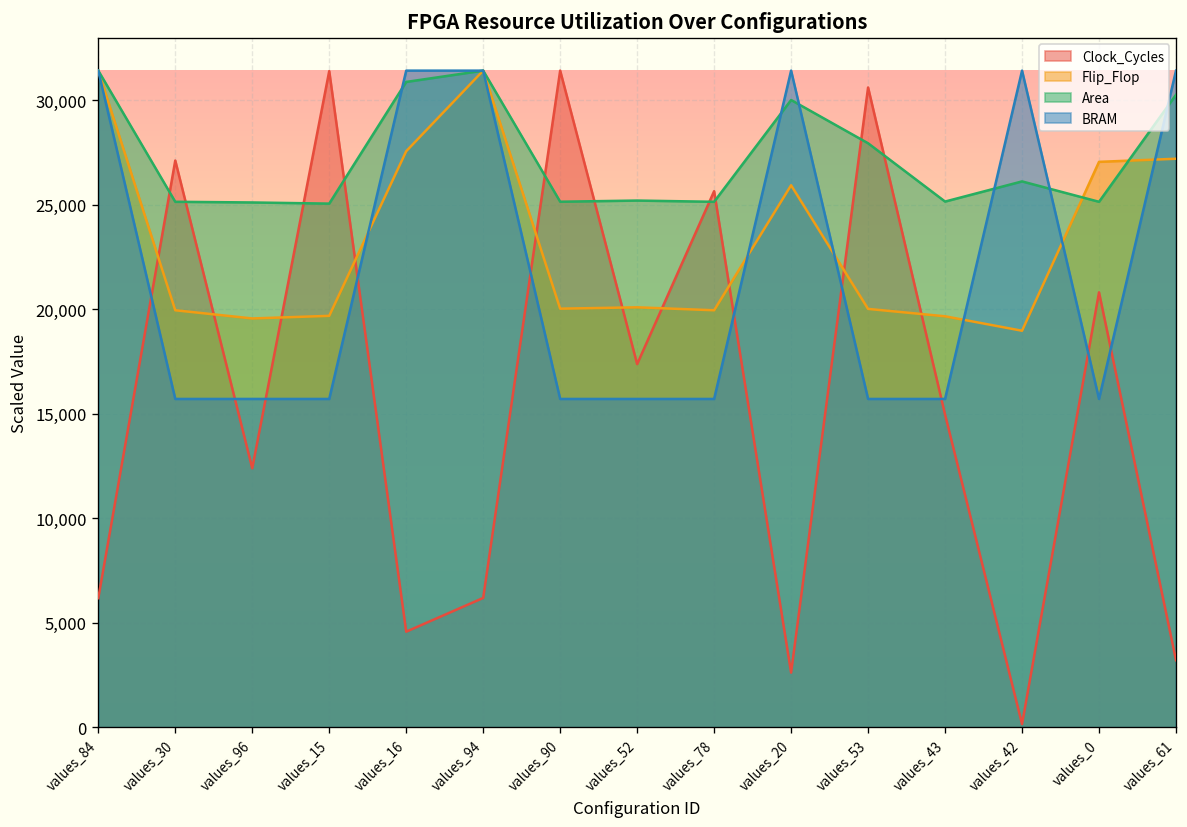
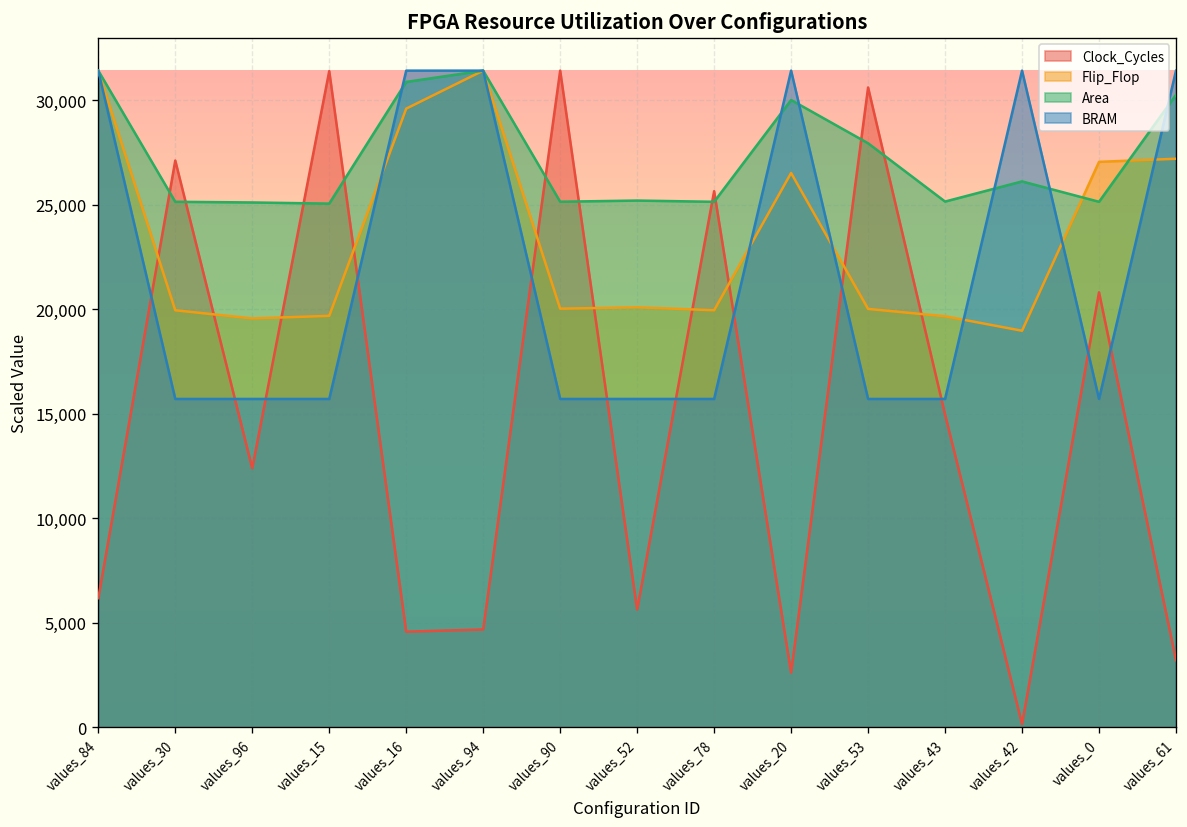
  {
    "Clock_Cycles": {
      "values_84": "6,200",
      "values_30": "27,100",
      "values_96": "12,400",
      "values_15": "31,400",
      "values_16": "4,600",
-     "values_94": "6,200",
+     "values_94": "4,700",
      "values_90": "31,400",
-     "values_52": "17,400",
+     "values_52": "5,600",
      "values_78": "25,700",
      "values_20": "2,600",
      "values_53": "30,600",
      "values_43": "15,000",
      "values_42": "200",
      "values_0": "20,800",
      "values_61": "3,200"
    },
    "Flip_Flop": {
      "values_30": "20,000",
      "values_96": "19,600",
      "values_15": "19,700",
-     "values_16": "27,600",
+     "values_16": "29,600",
      "values_90": "20,000",
      "values_52": "20,100",
      "values_78": "20,000",
-     "values_20": "25,900",
+     "values_20": "26,500",
      "values_53": "20,000",
      "values_43": "19,700",
      "values_42": "19,000",
      "values_0": "27,100",
      "values_61": "27,200"
    },
    "Area": {
      "values_30": "25,100",
      "values_96": "25,100",
      "values_15": "25,100",
      "values_16": "30,900",
      "values_90": "25,200",
      "values_52": "25,200",
      "values_78": "25,100",
      "values_20": "30,000",
      "values_53": "28,000",
      "values_43": "25,200",
      "values_42": "26,100",
      "values_0": "25,100",
      "values_61": "30,300"
    },
    "BRAM": {
      "values_30": "15,700",
      "values_96": "15,700",
      "values_15": "15,700",
      "values_16": "31,400",
      "values_90": "15,700",
      "values_52": "15,700",
      "values_78": "15,700",
      "values_20": "31,400",
      "values_53": "15,700",
      "values_43": "15,700",
      "values_42": "31,400",
      "values_0": "15,700",
      "values_61": "31,400"
    }
  }
